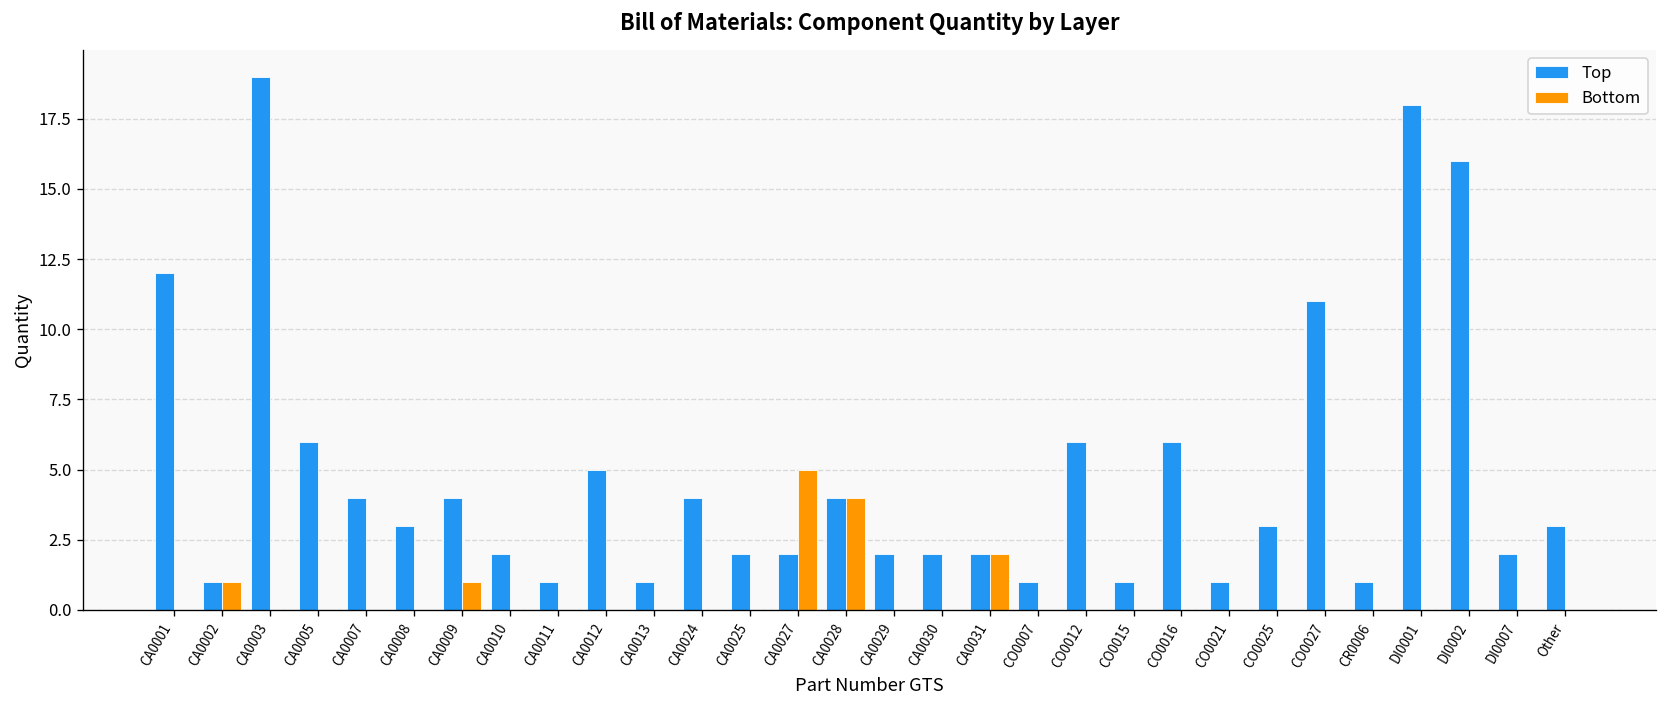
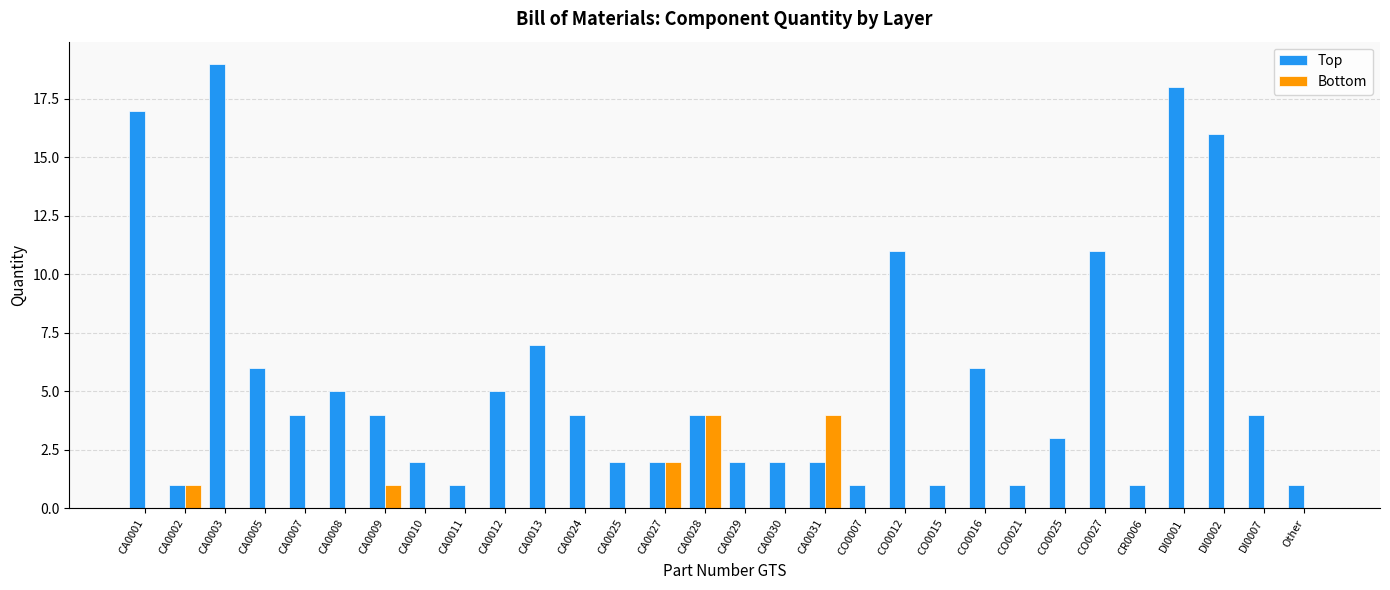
  {
    "Top": {
-     "CA0001": 12,
+     "CA0001": 17,
      "CA0002": 1,
      "CA0003": 19,
      "CA0005": 6,
      "CA0007": 4,
-     "CA0008": 3,
+     "CA0008": 5,
      "CA0009": 4,
      "CA0010": 2,
      "CA0011": 1,
      "CA0012": 5,
-     "CA0013": 1,
+     "CA0013": 7,
      "CA0024": 4,
      "CA0025": 2,
      "CA0027": 2,
      "CA0028": 4,
      "CA0029": 2,
      "CA0030": 2,
      "CA0031": 2,
      "CO0007": 1,
-     "CO0012": 6,
+     "CO0012": 11,
      "CO0015": 1,
      "CO0016": 6,
      "CO0021": 1,
      "CO0025": 3,
      "CO0027": 11,
      "CR0006": 1,
      "DI0001": 18,
      "DI0002": 16,
-     "DI0007": 2,
-     "Other": 3
+     "DI0007": 4,
+     "Other": 1
    },
    "Bottom": {
      "CA0001": 0,
      "CA0002": 1,
      "CA0003": 0,
      "CA0005": 0,
      "CA0007": 0,
      "CA0008": 0,
      "CA0009": 1,
      "CA0010": 0,
      "CA0011": 0,
      "CA0012": 0,
      "CA0013": 0,
      "CA0024": 0,
      "CA0025": 0,
-     "CA0027": 5,
+     "CA0027": 2,
      "CA0028": 4,
      "CA0029": 0,
      "CA0030": 0,
-     "CA0031": 2,
+     "CA0031": 4,
      "CO0007": 0,
      "CO0012": 0,
      "CO0015": 0,
      "CO0016": 0,
      "CO0021": 0,
      "CO0025": 0,
      "CO0027": 0,
      "CR0006": 0,
      "DI0001": 0,
      "DI0002": 0,
      "DI0007": 0,
      "Other": 0
    }
  }
